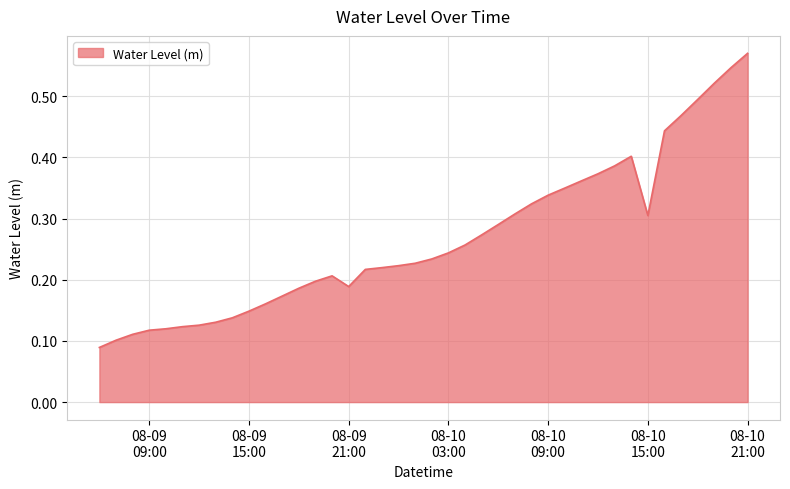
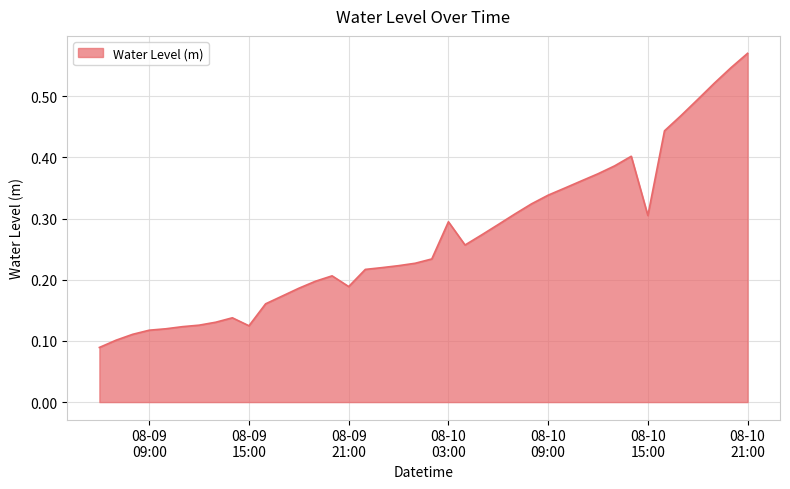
  {
    "08-09 09:00": 0.12,
-   "08-09 15:00": 0.15,
+   "08-09 15:00": 0.12,
    "08-09 21:00": 0.19,
-   "08-10 03:00": 0.24,
+   "08-10 03:00": 0.29,
    "08-10 09:00": 0.34,
    "08-10 15:00": 0.30,
    "08-10 21:00": 0.57
  }
